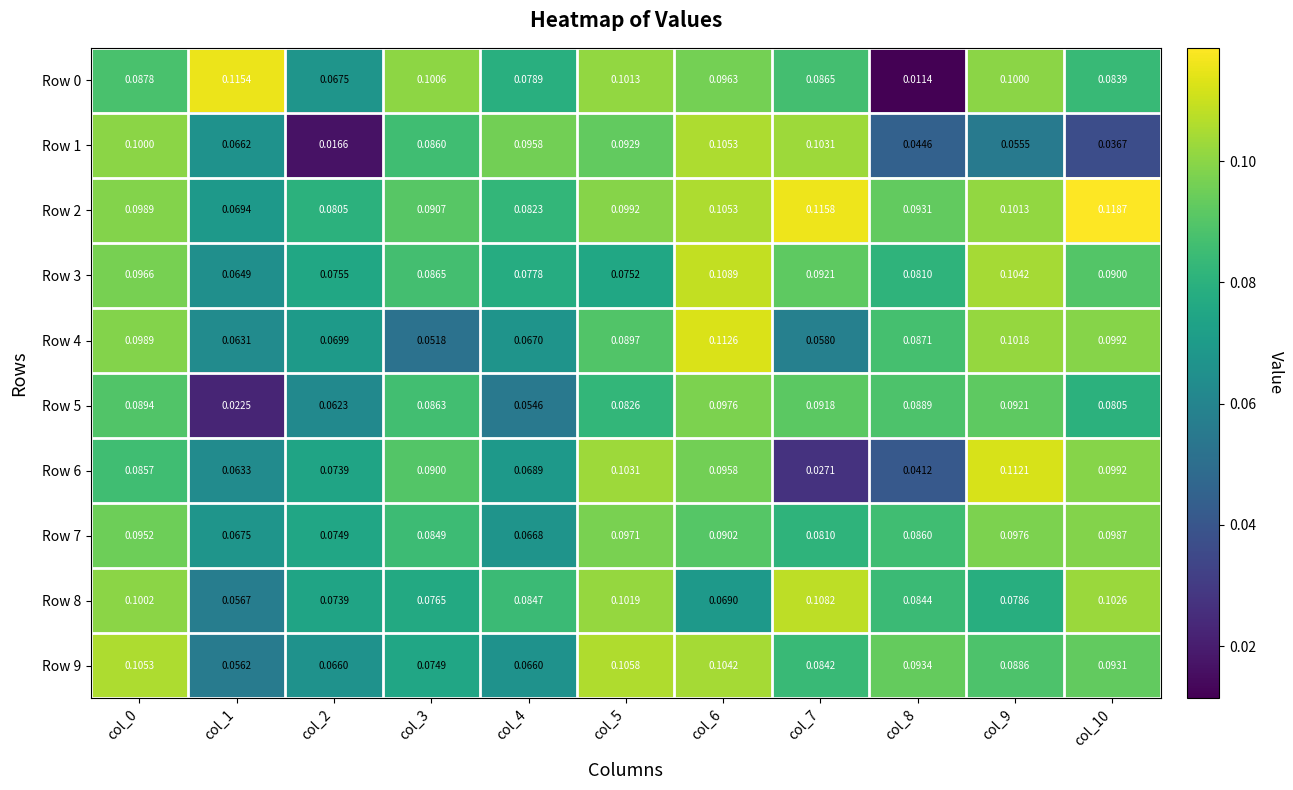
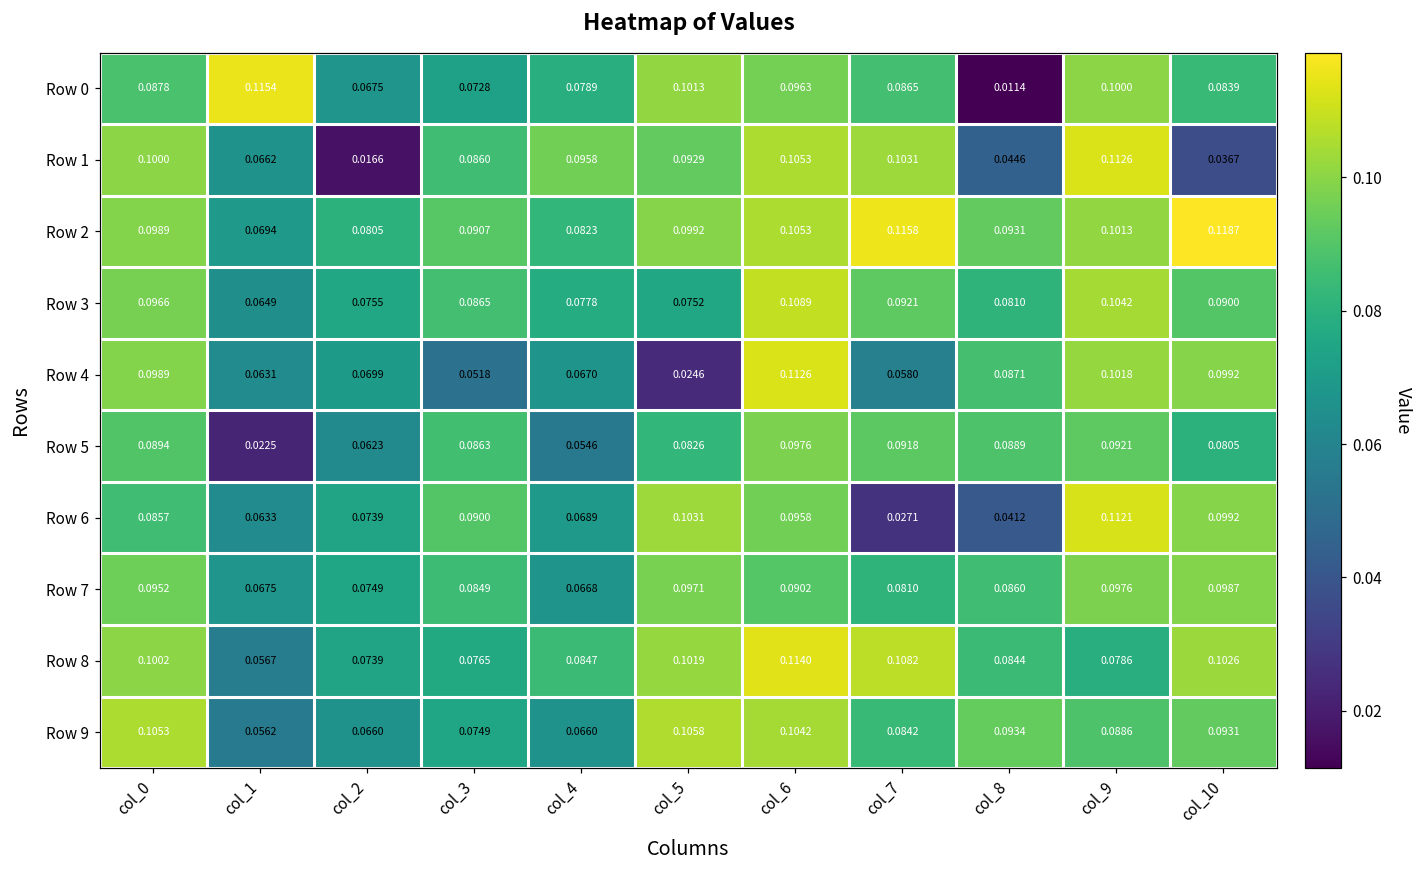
  {
    "Row 0": {
      "col_0": 0.0878,
      "col_1": 0.1154,
      "col_2": 0.0675,
-     "col_3": 0.1006,
+     "col_3": 0.0728,
      "col_4": 0.0789,
      "col_5": 0.1013,
      "col_6": 0.0963,
      "col_7": 0.0865,
      "col_8": 0.0114,
      "col_9": 0.1000,
      "col_10": 0.0839
    },
    "Row 1": {
      "col_0": 0.1000,
      "col_1": 0.0662,
      "col_2": 0.0166,
      "col_3": 0.0860,
      "col_4": 0.0958,
      "col_5": 0.0929,
      "col_6": 0.1053,
      "col_7": 0.1031,
      "col_8": 0.0446,
-     "col_9": 0.0555,
+     "col_9": 0.1126,
      "col_10": 0.0367
    },
    "Row 2": {
      "col_0": 0.0989,
      "col_1": 0.0694,
      "col_2": 0.0805,
      "col_3": 0.0907,
      "col_4": 0.0823,
      "col_5": 0.0992,
      "col_6": 0.1053,
      "col_7": 0.1158,
      "col_8": 0.0931,
      "col_9": 0.1013,
      "col_10": 0.1187
    },
    "Row 3": {
      "col_0": 0.0966,
      "col_1": 0.0649,
      "col_2": 0.0755,
      "col_3": 0.0865,
      "col_4": 0.0778,
      "col_5": 0.0752,
      "col_6": 0.1089,
      "col_7": 0.0921,
      "col_8": 0.0810,
      "col_9": 0.1042,
      "col_10": 0.0900
    },
    "Row 4": {
      "col_0": 0.0989,
      "col_1": 0.0631,
      "col_2": 0.0699,
      "col_3": 0.0518,
      "col_4": 0.0670,
-     "col_5": 0.0897,
+     "col_5": 0.0246,
      "col_6": 0.1126,
      "col_7": 0.0580,
      "col_8": 0.0871,
      "col_9": 0.1018,
      "col_10": 0.0992
    },
    "Row 5": {
      "col_0": 0.0894,
      "col_1": 0.0225,
      "col_2": 0.0623,
      "col_3": 0.0863,
      "col_4": 0.0546,
      "col_5": 0.0826,
      "col_6": 0.0976,
      "col_7": 0.0918,
      "col_8": 0.0889,
      "col_9": 0.0921,
      "col_10": 0.0805
    },
    "Row 6": {
      "col_0": 0.0857,
      "col_1": 0.0633,
      "col_2": 0.0739,
      "col_3": 0.0900,
      "col_4": 0.0689,
      "col_5": 0.1031,
      "col_6": 0.0958,
      "col_7": 0.0271,
      "col_8": 0.0412,
      "col_9": 0.1121,
      "col_10": 0.0992
    },
    "Row 7": {
      "col_0": 0.0952,
      "col_1": 0.0675,
      "col_2": 0.0749,
      "col_3": 0.0849,
      "col_4": 0.0668,
      "col_5": 0.0971,
      "col_6": 0.0902,
      "col_7": 0.0810,
      "col_8": 0.0860,
      "col_9": 0.0976,
      "col_10": 0.0987
    },
    "Row 8": {
      "col_0": 0.1002,
      "col_1": 0.0567,
      "col_2": 0.0739,
      "col_3": 0.0765,
      "col_4": 0.0847,
      "col_5": 0.1019,
-     "col_6": 0.0690,
+     "col_6": 0.1140,
      "col_7": 0.1082,
      "col_8": 0.0844,
      "col_9": 0.0786,
      "col_10": 0.1026
    },
    "Row 9": {
      "col_0": 0.1053,
      "col_1": 0.0562,
      "col_2": 0.0660,
      "col_3": 0.0749,
      "col_4": 0.0660,
      "col_5": 0.1058,
      "col_6": 0.1042,
      "col_7": 0.0842,
      "col_8": 0.0934,
      "col_9": 0.0886,
      "col_10": 0.0931
    }
  }
